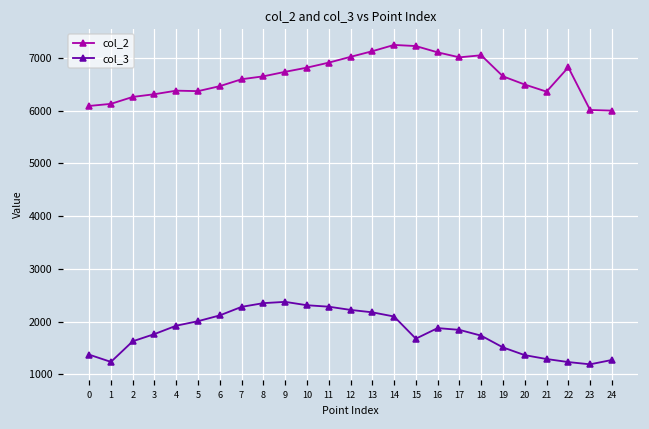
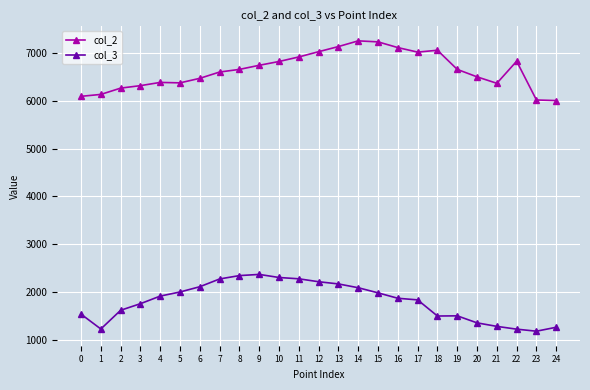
  {
    "col_2": {
      "0": 6100,
      "1": 6100,
      "2": 6300,
      "3": 6300,
      "4": 6400,
      "5": 6400,
      "6": 6500,
      "7": 6600,
      "8": 6700,
      "9": 6700,
      "10": 6800,
      "11": 6900,
      "12": 7000,
      "13": 7100,
      "14": 7200,
      "15": 7200,
      "16": 7100,
      "17": 7000,
      "18": 7100,
      "19": 6700,
      "20": 6500,
      "21": 6400,
      "22": 6800,
      "23": 6000,
      "24": 6000
    },
    "col_3": {
-     "0": 1400,
+     "0": 1500,
      "1": 1200,
      "2": 1600,
      "3": 1800,
      "4": 1900,
      "5": 2000,
      "6": 2100,
      "7": 2300,
      "8": 2300,
      "9": 2400,
      "10": 2300,
      "11": 2300,
      "12": 2200,
      "13": 2200,
      "14": 2100,
-     "15": 1700,
+     "15": 2000,
      "16": 1900,
      "17": 1800,
-     "18": 1700,
+     "18": 1500,
      "19": 1500,
      "20": 1400,
      "21": 1300,
      "22": 1200,
      "23": 1200,
      "24": 1300
    }
  }
